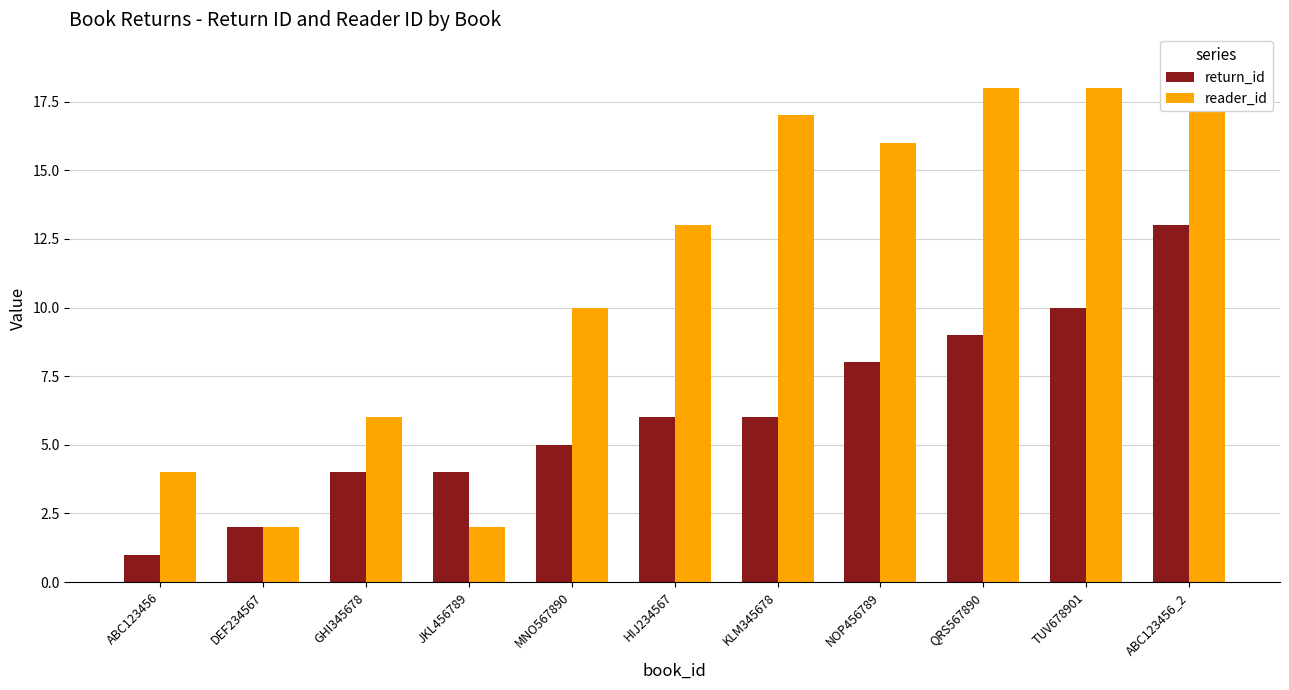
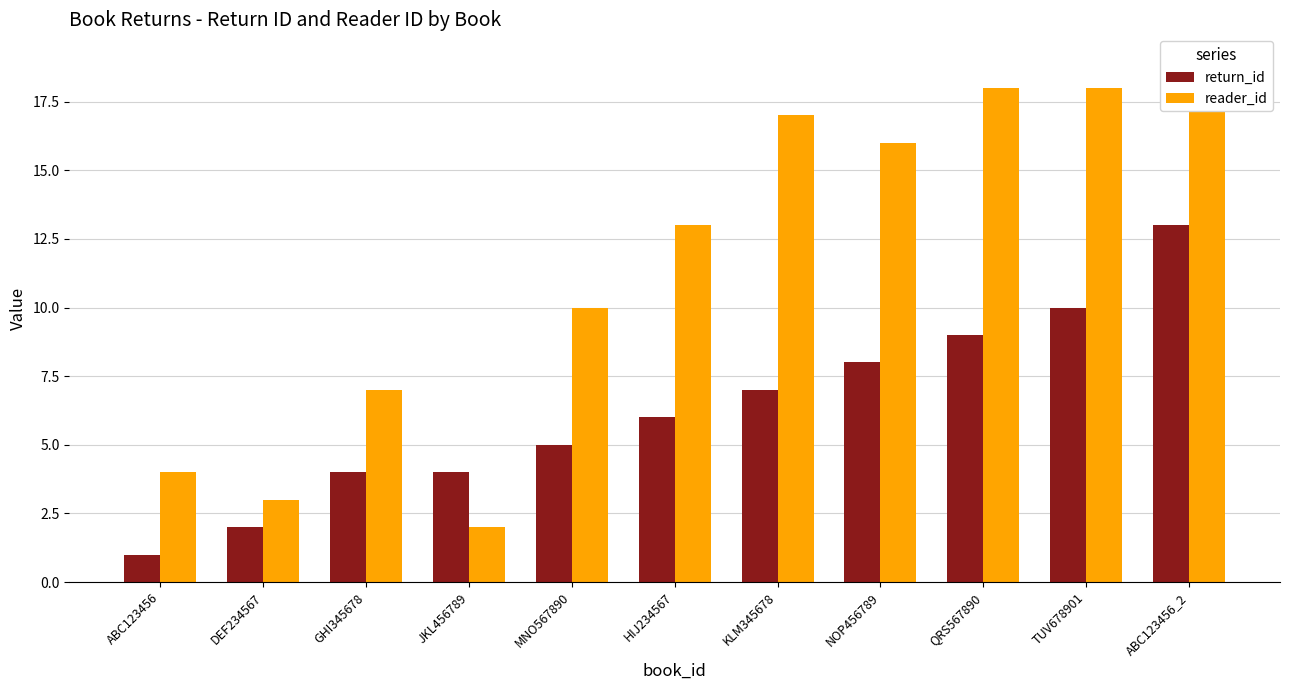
  {
    "return_id": {
      "ABC123456": 1,
      "DEF234567": 2,
      "GHI345678": 4,
      "JKL456789": 4,
      "MNO567890": 5,
      "HIJ234567": 6,
-     "KLM345678": 6,
+     "KLM345678": 7,
      "NOP456789": 8,
      "QRS567890": 9,
      "TUV678901": 10,
      "ABC123456_2": 13
    },
    "reader_id": {
      "ABC123456": 4,
-     "DEF234567": 2,
-     "GHI345678": 6,
+     "DEF234567": 3,
+     "GHI345678": 7,
      "JKL456789": 2,
      "MNO567890": 10,
      "HIJ234567": 13,
      "KLM345678": 17,
      "NOP456789": 16,
      "QRS567890": 18,
      "TUV678901": 18
    }
  }
